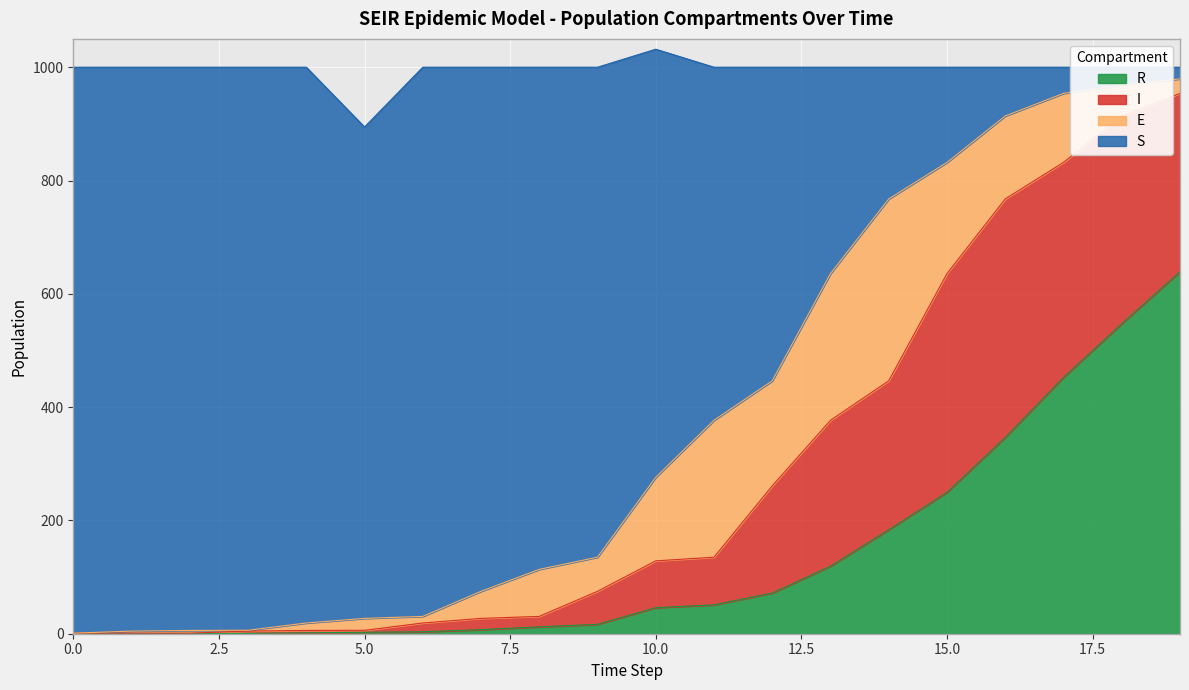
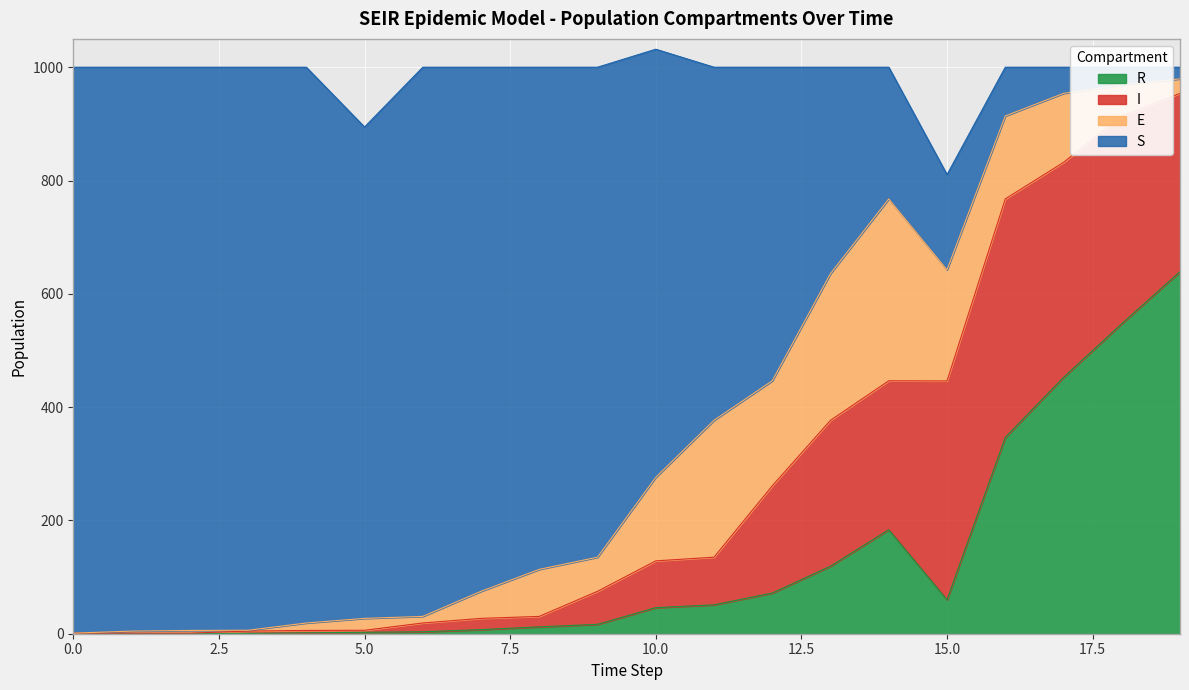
  {
    "R": {
      "10.0": 50,
-     "15.0": 250
+     "15.0": 60
    },
    "I": {
      "10.0": 80,
      "15.0": 390
    },
    "E": {
      "5.0": 20,
      "10.0": 150,
      "15.0": 200
    },
    "S": {
      "0.0": 1000,
      "5.0": 870,
      "10.0": 760,
      "15.0": 170
    }
  }
